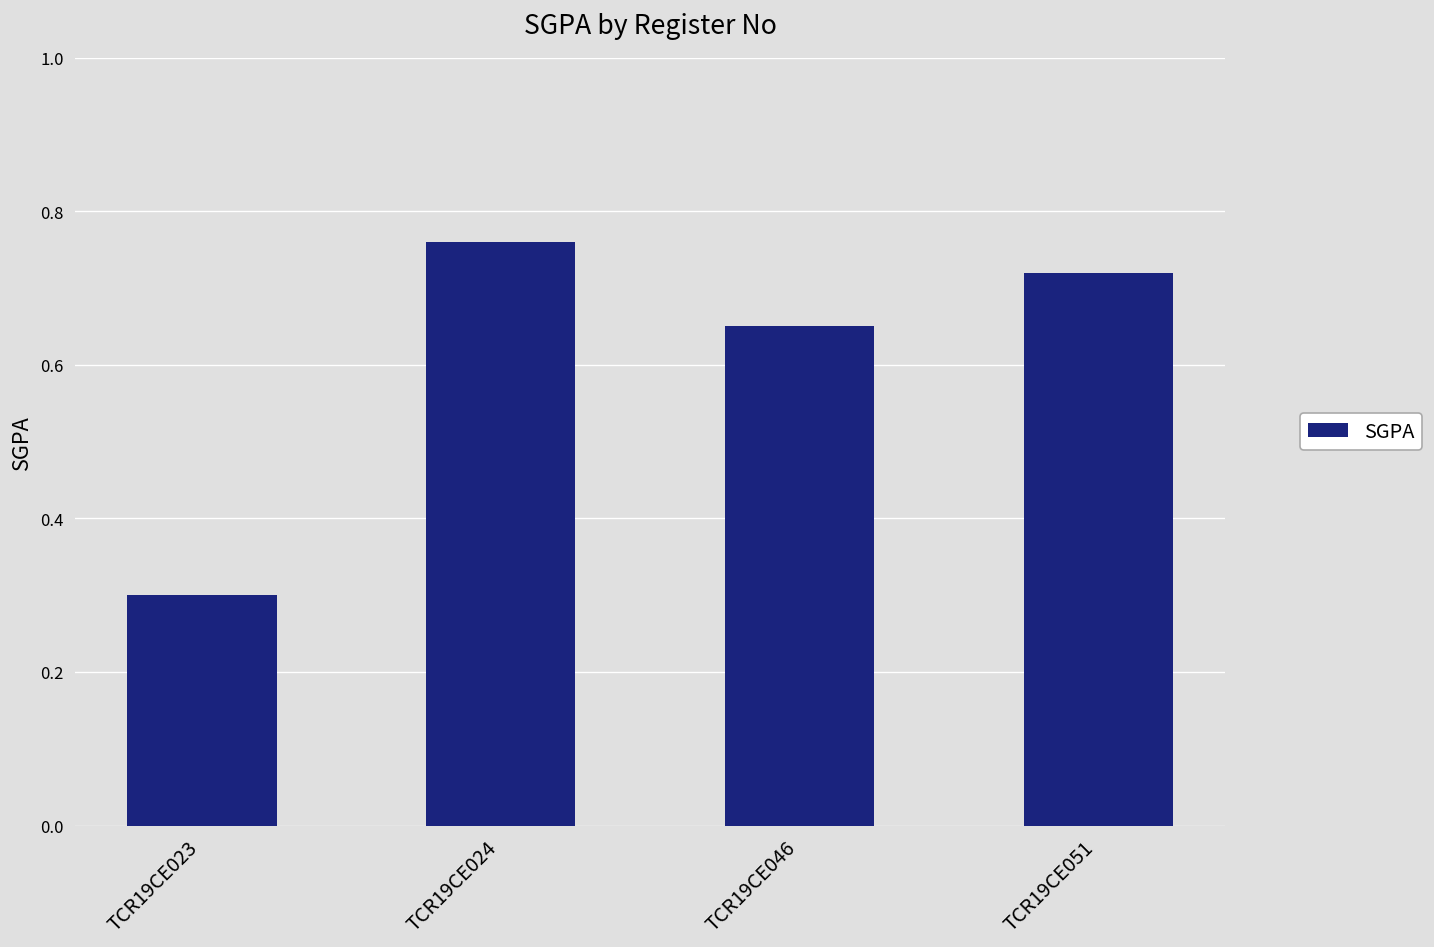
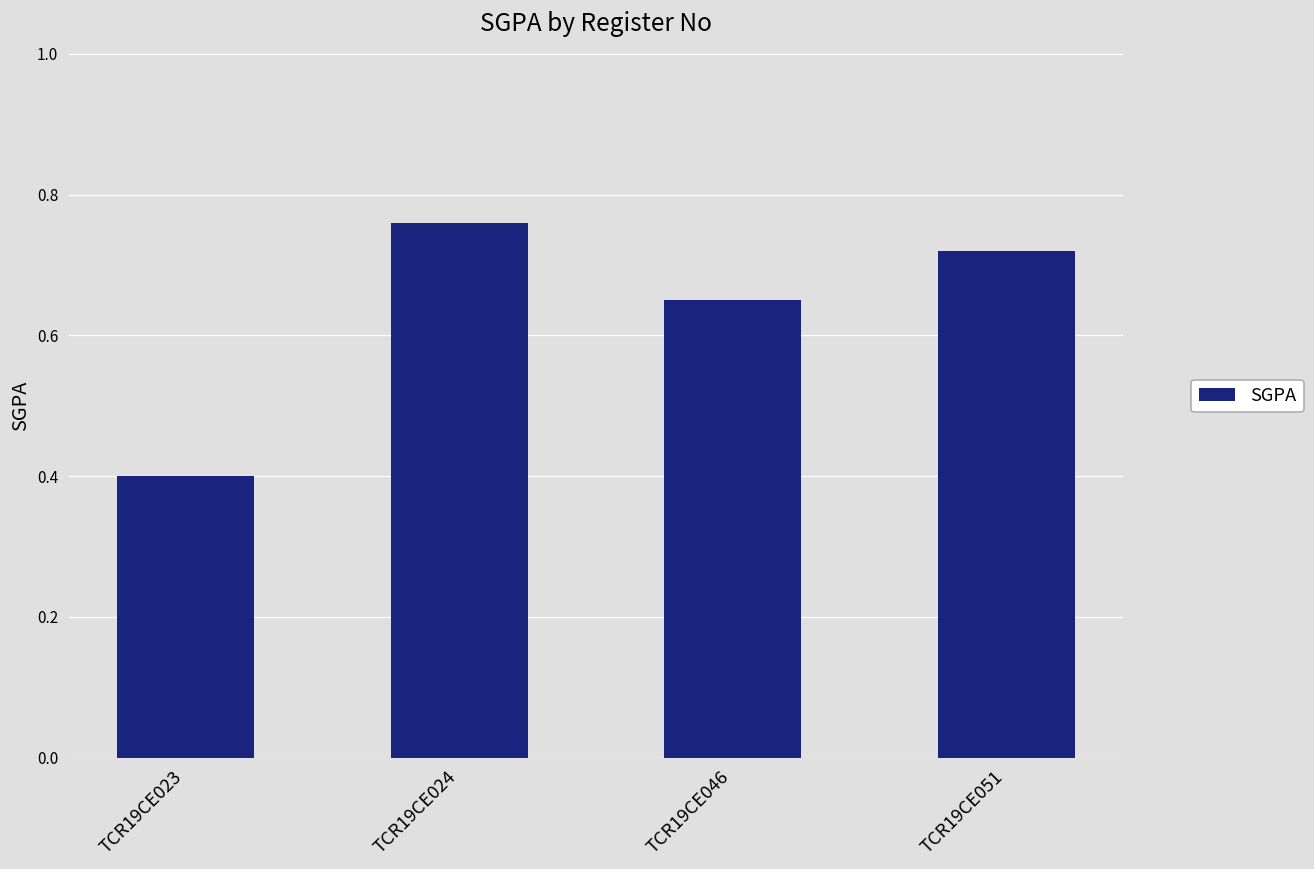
  {
-   "TCR19CE023": 0.3,
+   "TCR19CE023": 0.4,
    "TCR19CE024": 0.76,
    "TCR19CE046": 0.65,
    "TCR19CE051": 0.72
  }
